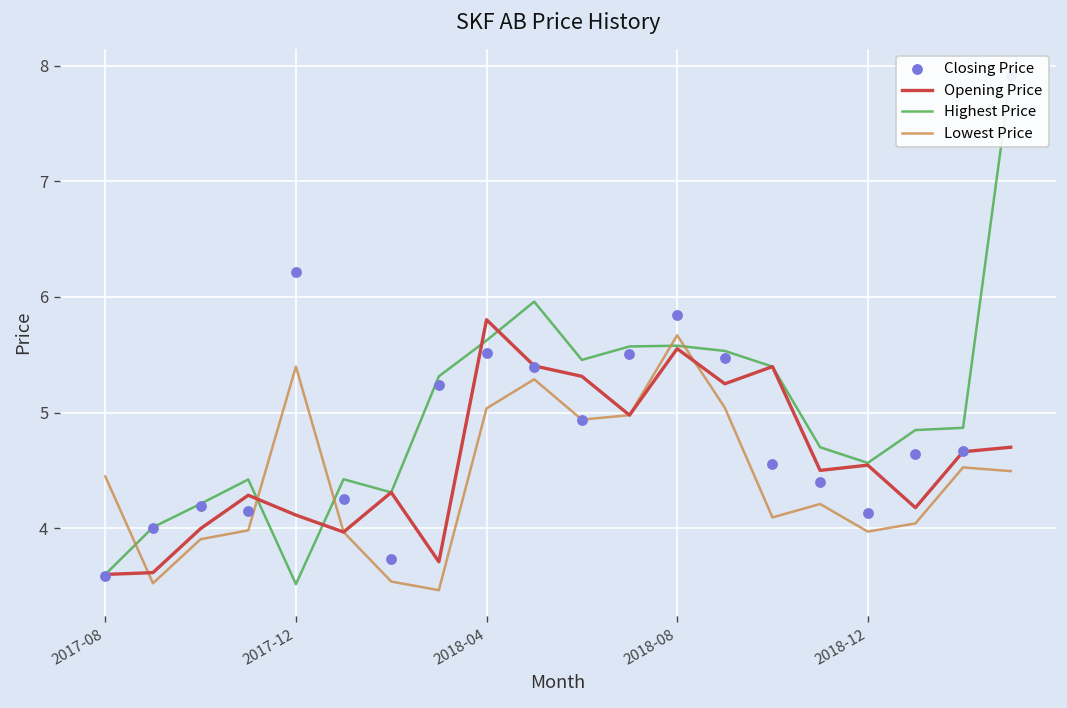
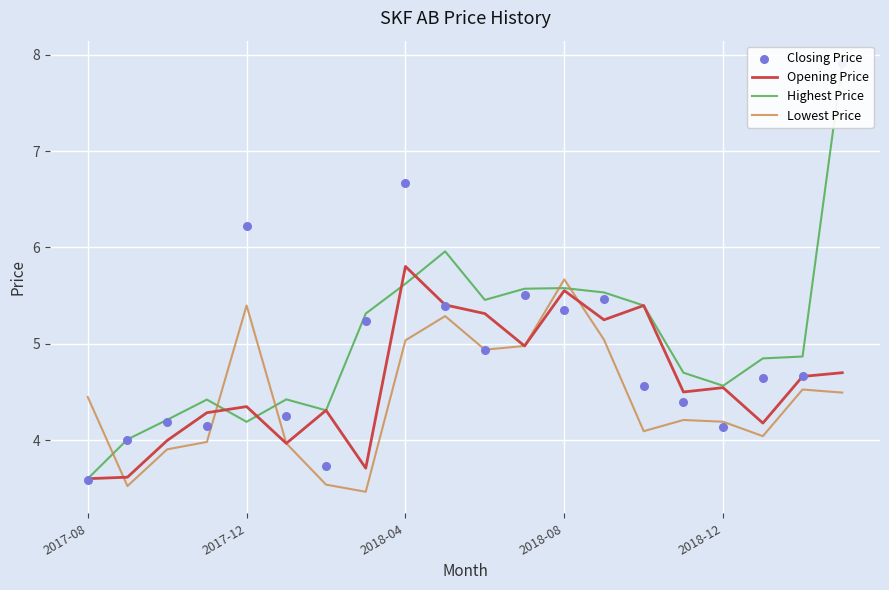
  {
    "Opening Price": {
-     "2017-12": 4.1,
+     "2017-12": 4.3,
      "2018-04": 5.8
    },
    "Closing Price": {
-     "2018-04": 5.5,
-     "2018-08": 5.8
+     "2018-04": 6.7,
+     "2018-08": 5.3
    },
    "Highest Price": {
-     "2017-12": 3.5,
+     "2017-12": 4.2,
      "2018-04": 5.6
    },
    "Lowest Price": {
      "2017-08": 4.4,
      "2017-12": 5.4,
      "2018-04": 5.0,
      "2018-08": 5.7,
-     "2018-12": 4.0
+     "2018-12": 4.2
    }
  }
